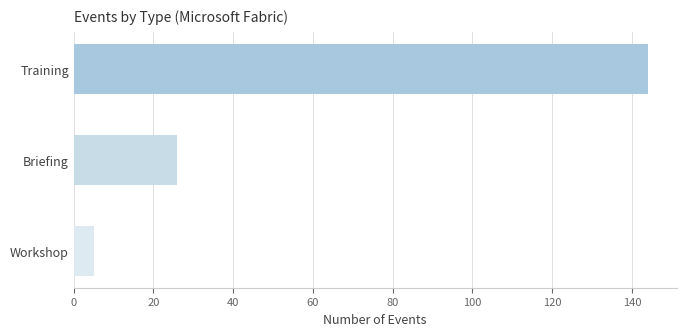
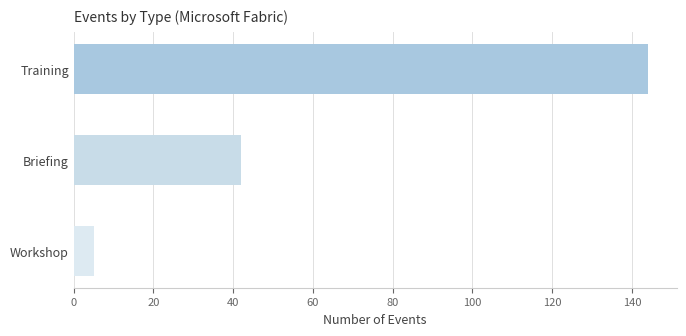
  {
    "Training": 144,
-   "Briefing": 26,
+   "Briefing": 42,
    "Workshop": 5
  }
